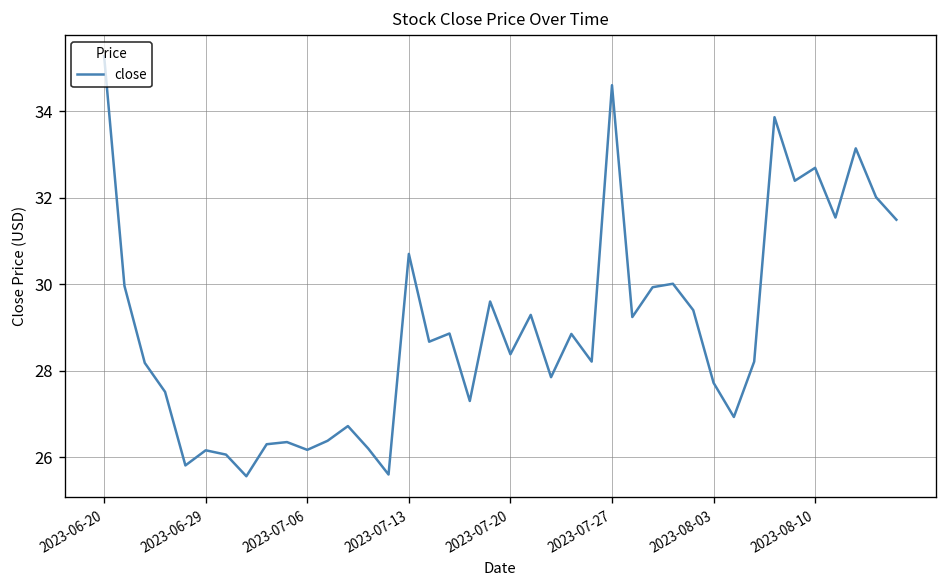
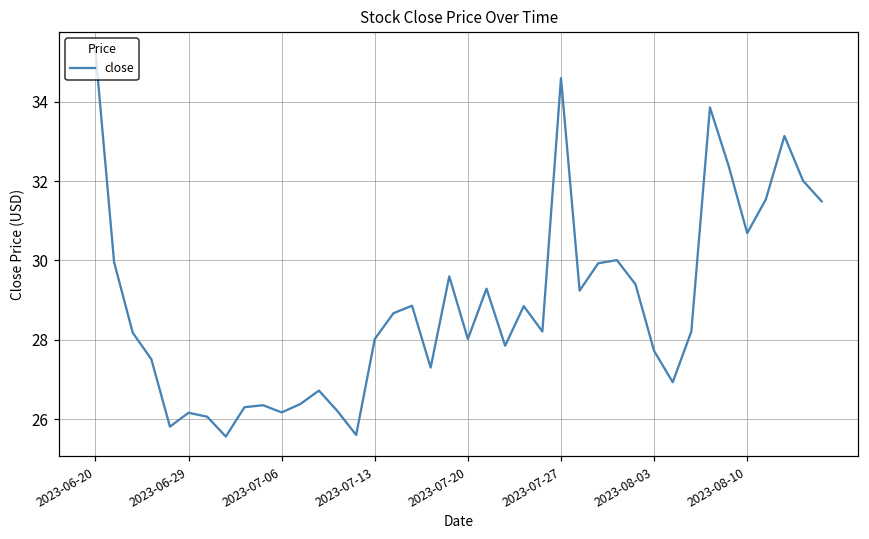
  {
    "2023-06-29": 26.2,
    "2023-07-06": 26.2,
-   "2023-07-13": 30.7,
-   "2023-07-20": 28.4,
+   "2023-07-13": 28.0,
+   "2023-07-20": 28.0,
    "2023-07-27": 34.6,
    "2023-08-03": 27.7,
-   "2023-08-10": 32.7
+   "2023-08-10": 30.7
  }
